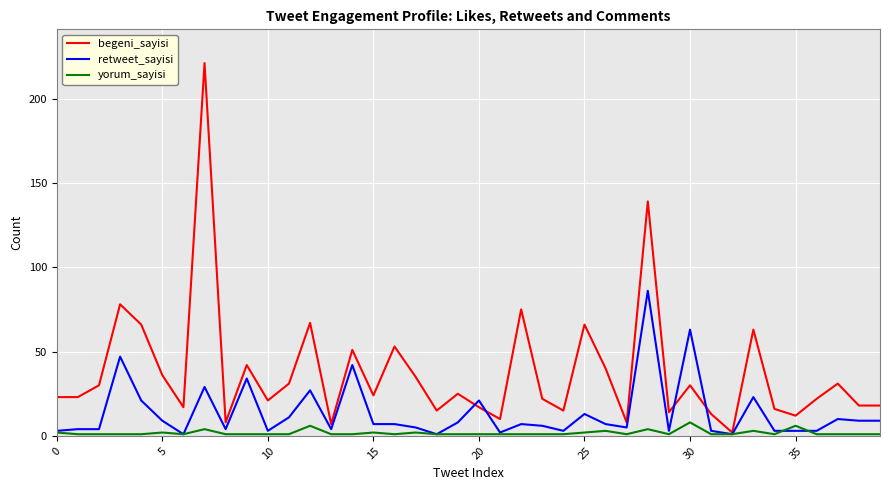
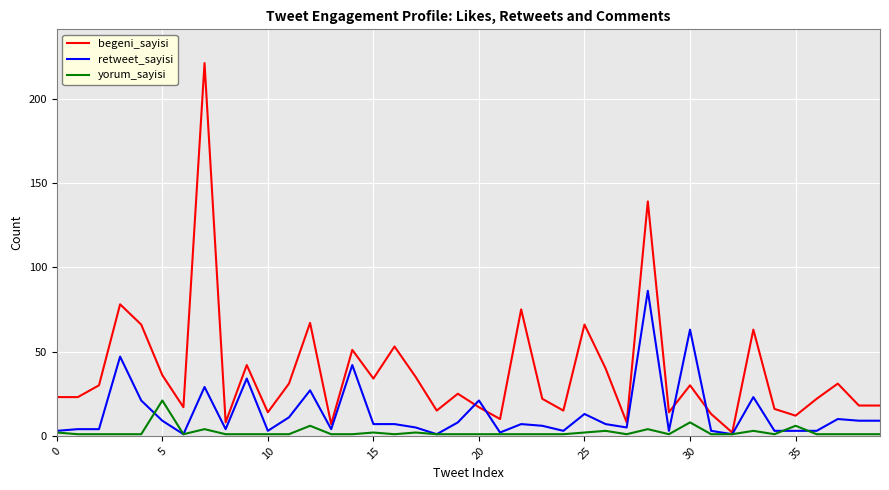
  {
    "begeni_sayisi": {
      "0": 23,
      "5": 36,
-     "10": 21,
-     "15": 24,
+     "10": 14,
+     "15": 34,
      "20": 17,
      "25": 66,
      "30": 30,
      "35": 12
    },
    "retweet_sayisi": {
      "5": 9,
      "10": 3,
      "15": 7,
      "20": 21,
      "25": 13,
      "30": 63,
      "35": 3
    },
    "yorum_sayisi": {
-     "5": 2,
+     "5": 21,
      "10": 1,
      "15": 2,
      "20": 1,
      "25": 2,
      "30": 8,
      "35": 6
    }
  }
